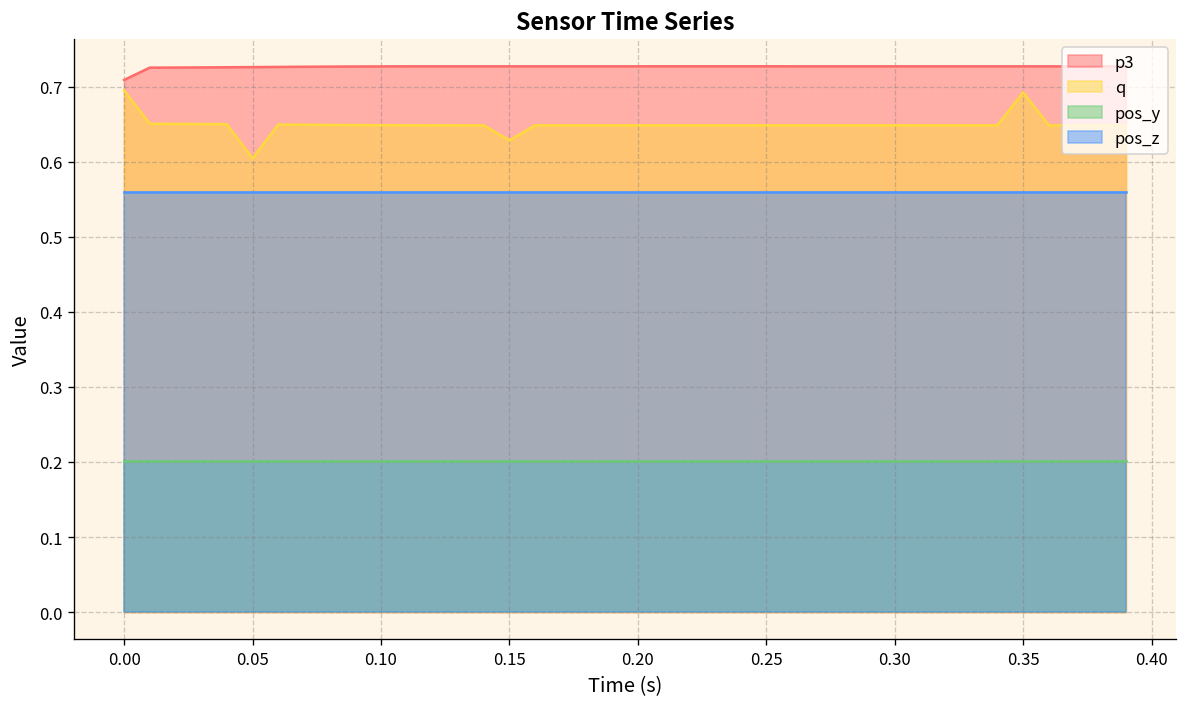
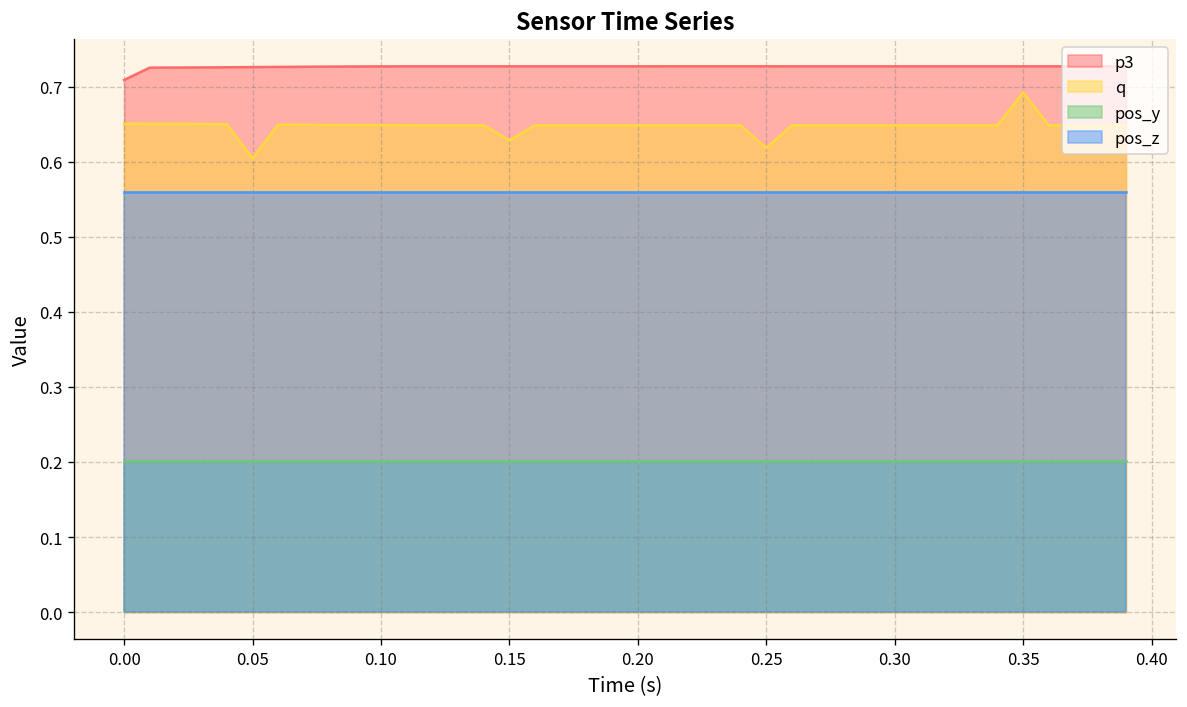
  {
    "p3": {
      "0.00": 0.71,
      "0.05": 0.73,
      "0.10": 0.73,
      "0.15": 0.73,
      "0.20": 0.73,
      "0.25": 0.73,
      "0.30": 0.73,
      "0.35": 0.73
    },
    "q": {
-     "0.00": 0.69,
+     "0.00": 0.65,
      "0.05": 0.60,
      "0.10": 0.65,
      "0.15": 0.63,
      "0.20": 0.65,
-     "0.25": 0.65,
+     "0.25": 0.62,
      "0.30": 0.65,
      "0.35": 0.69
    },
    "pos_y": {
      "0.00": 0.20,
      "0.05": 0.20,
      "0.10": 0.20,
      "0.15": 0.20,
      "0.20": 0.20,
      "0.25": 0.20,
      "0.30": 0.20,
      "0.35": 0.20
    },
    "pos_z": {
      "0.00": 0.56,
      "0.05": 0.56,
      "0.10": 0.56,
      "0.15": 0.56,
      "0.20": 0.56,
      "0.25": 0.56,
      "0.30": 0.56,
      "0.35": 0.56
    }
  }
